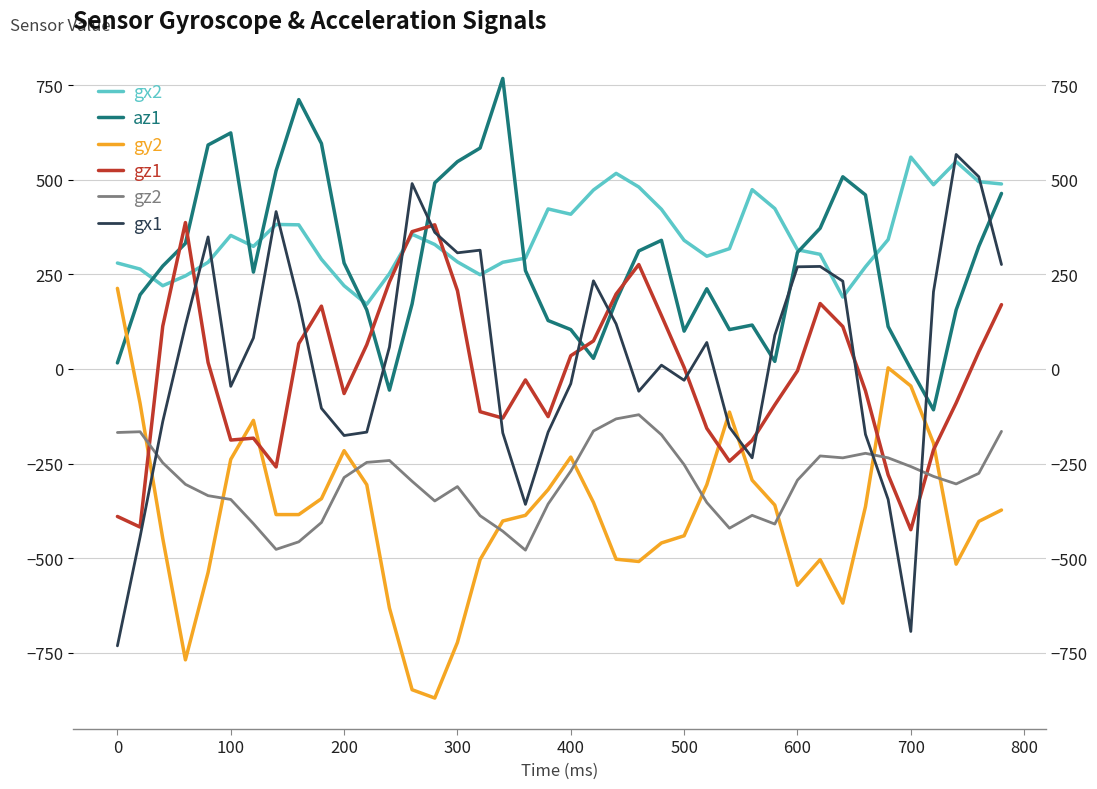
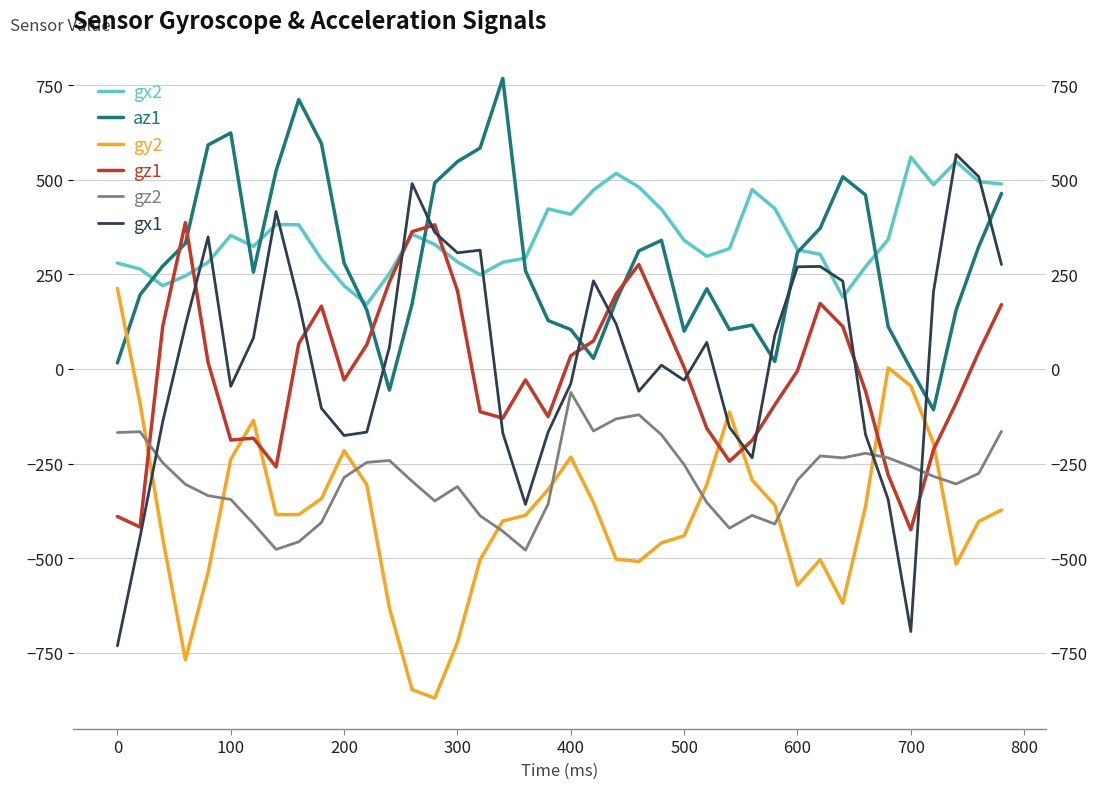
  {
    "gx2": {
      "0": 280,
      "100": 350,
      "200": 220,
      "300": 280,
      "400": 410,
      "500": 340,
      "600": 320,
      "700": 560
    },
    "az1": {
      "0": 20,
      "100": 620,
      "200": 280,
      "300": 550,
      "400": 100,
      "500": 100,
      "600": 310,
      "700": 0
    },
    "gy2": {
      "0": 210,
      "100": -240,
      "200": -220,
      "300": -720,
      "400": -230,
      "500": -440,
      "600": -570,
      "700": -50
    },
    "gz1": {
      "0": -390,
      "100": -190,
-     "200": -70,
+     "200": -30,
      "300": 210,
      "400": 40,
      "500": 0,
      "600": -10,
      "700": -430
    },
    "gz2": {
      "0": -170,
      "100": -350,
      "200": -290,
      "300": -310,
-     "400": -270,
+     "400": -60,
      "500": -250,
      "600": -290,
      "700": -260
    },
    "gx1": {
      "0": -730,
      "100": -50,
      "200": -180,
      "300": 310,
      "400": -40,
      "500": -30,
      "600": 270,
      "700": -690
    }
  }
